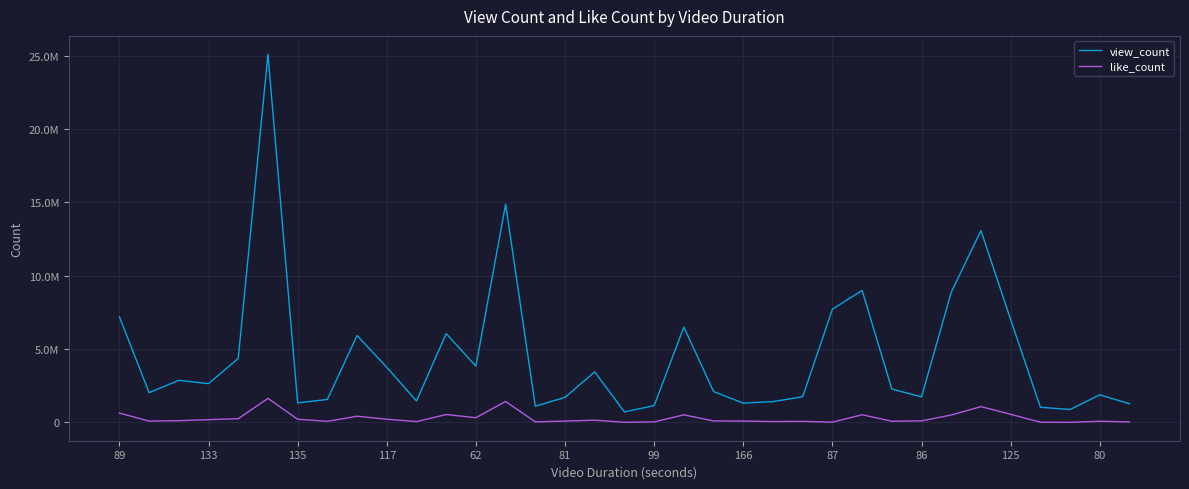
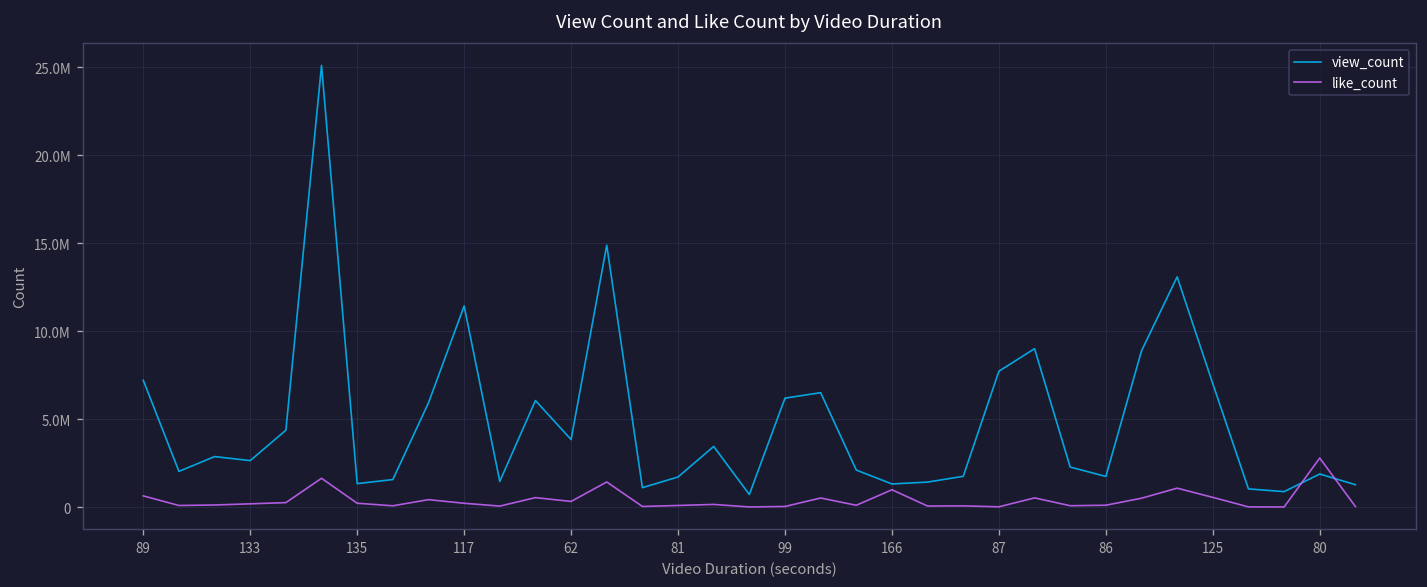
  {
    "view_count": {
      "89": 7200000,
      "133": 2600000,
      "135": 1300000,
-     "117": 3800000,
+     "117": 11400000,
      "62": 3800000,
      "81": 1700000,
-     "99": 1100000,
+     "99": 6200000,
      "166": 1300000,
      "87": 7700000,
      "86": 1700000,
      "125": 7000000,
      "80": 1900000
    },
    "like_count": {
      "89": 600000,
      "133": 200000,
      "135": 200000,
      "117": 200000,
      "62": 300000,
      "81": 100000,
      "99": 0,
-     "166": 100000,
+     "166": 1000000,
      "87": 0,
      "86": 100000,
      "125": 600000,
-     "80": 100000
+     "80": 2800000
    }
  }
